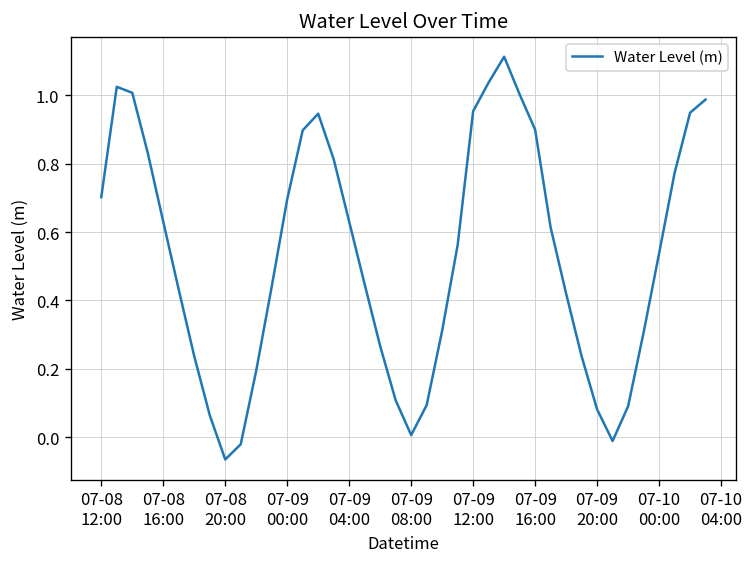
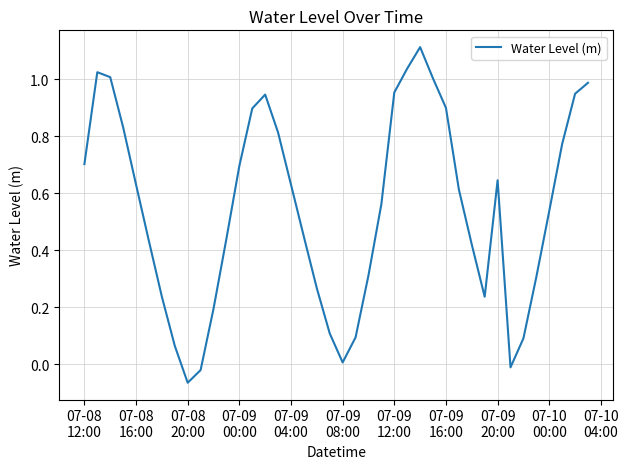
  {
    "07-08 12:00": 0.70,
    "07-08 16:00": 0.63,
    "07-08 20:00": -0.06,
    "07-09 00:00": 0.70,
    "07-09 04:00": 0.63,
    "07-09 08:00": 0.01,
    "07-09 12:00": 0.95,
    "07-09 16:00": 0.90,
-   "07-09 20:00": 0.08,
+   "07-09 20:00": 0.65,
    "07-10 00:00": 0.54
  }
